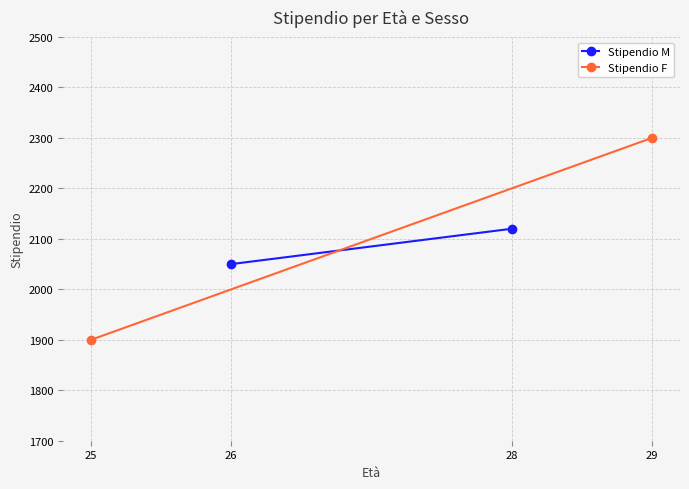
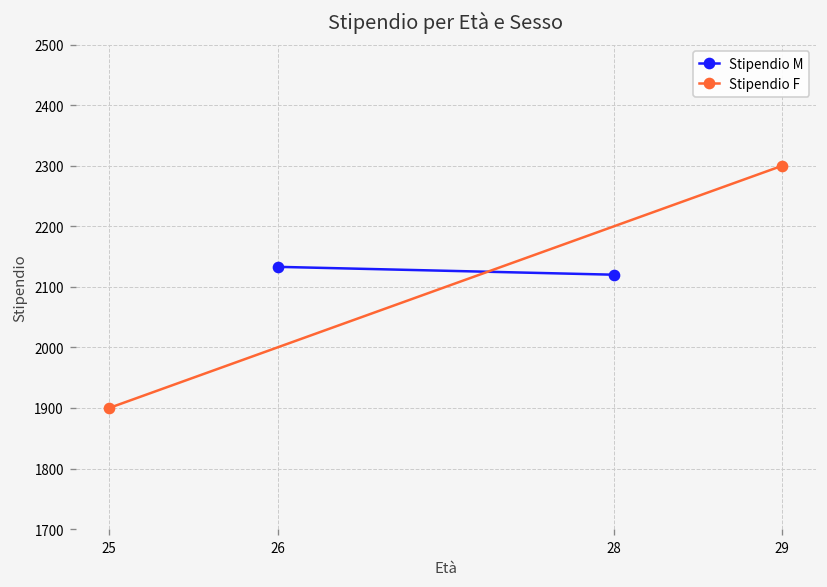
  {
    "Stipendio M": {
-     "26": 2050,
+     "26": 2130,
      "28": 2120
    },
    "Stipendio F": {
      "25": 1900,
      "29": 2300
    }
  }
